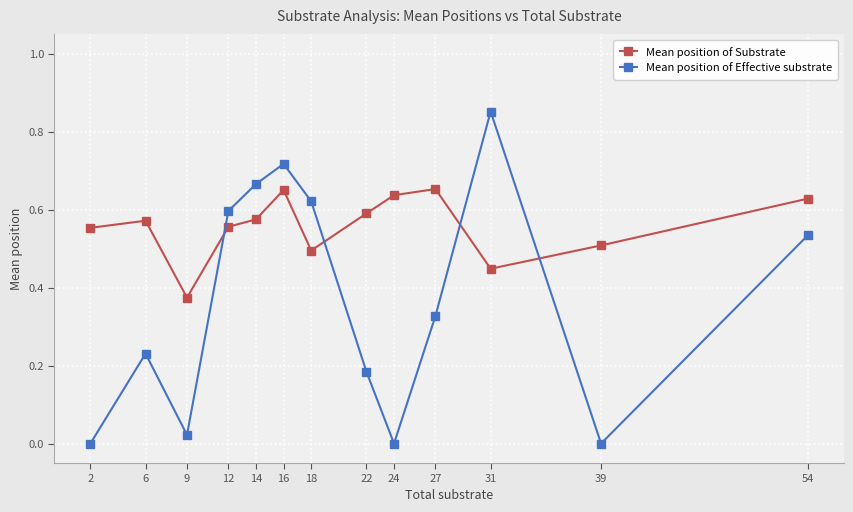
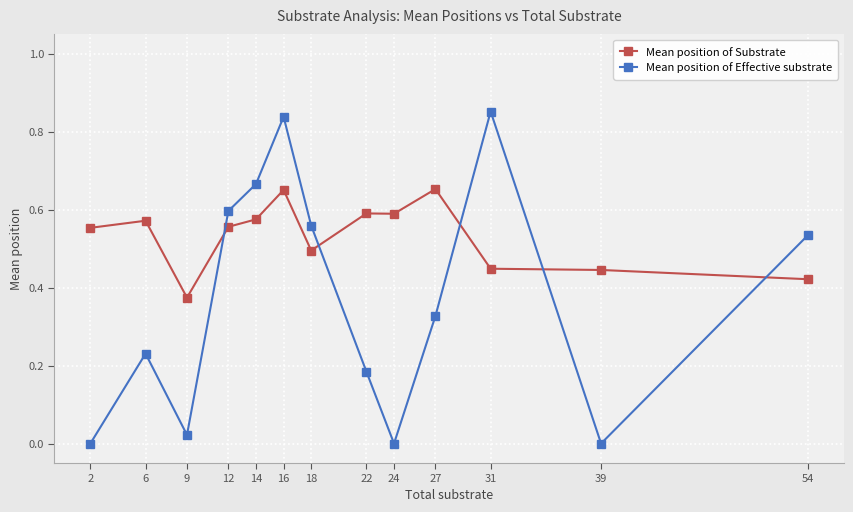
  {
    "Mean position of Substrate": {
      "2": 0.55,
      "6": 0.57,
      "9": 0.37,
      "12": 0.56,
      "14": 0.58,
      "16": 0.65,
      "18": 0.50,
      "22": 0.59,
-     "24": 0.64,
+     "24": 0.59,
      "27": 0.65,
      "31": 0.45,
-     "39": 0.51,
-     "54": 0.63
+     "39": 0.45,
+     "54": 0.42
    },
    "Mean position of Effective substrate": {
      "2": 0.00,
      "6": 0.23,
      "9": 0.02,
      "12": 0.60,
      "14": 0.67,
-     "16": 0.72,
-     "18": 0.62,
+     "16": 0.84,
+     "18": 0.56,
      "22": 0.18,
      "24": 0.00,
      "27": 0.33,
      "31": 0.85,
      "39": 0.00,
      "54": 0.54
    }
  }
